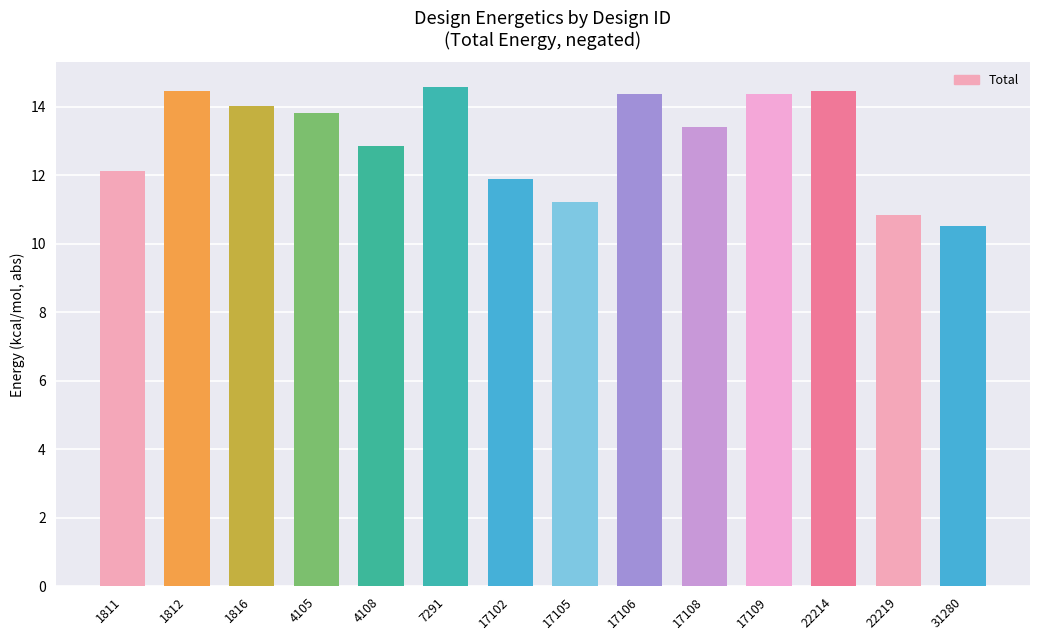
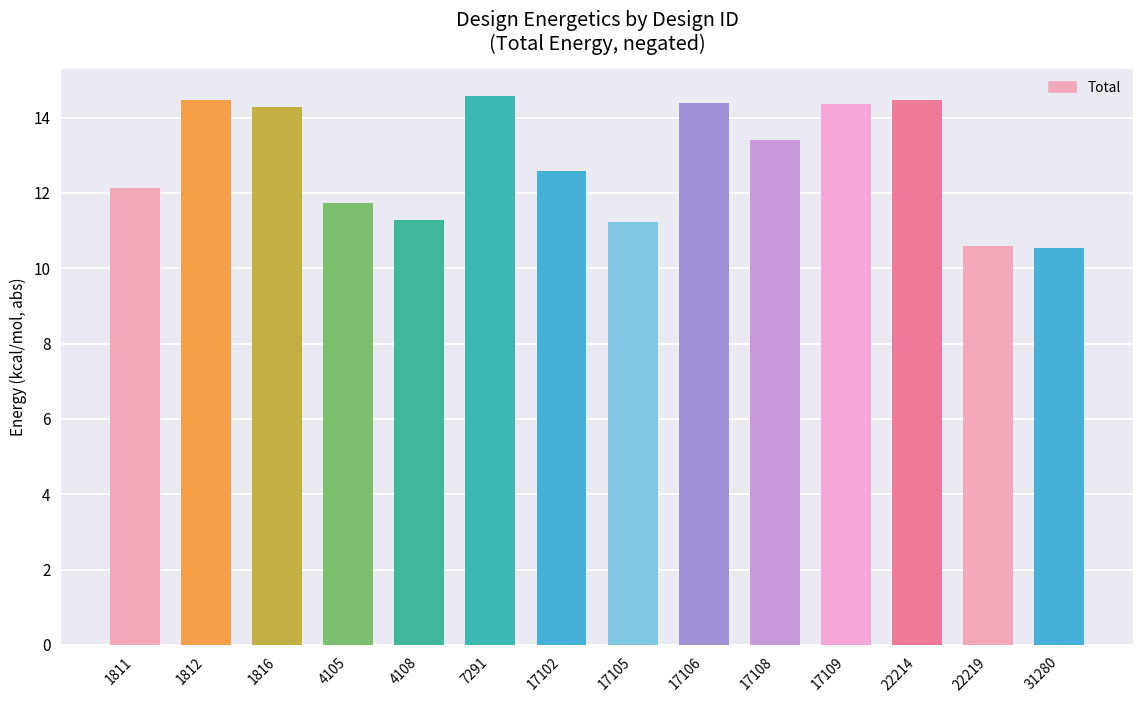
  {
    "1811": 12.1,
    "1812": 14.5,
-   "1816": 14.0,
-   "4105": 13.8,
-   "4108": 12.9,
+   "1816": 14.3,
+   "4105": 11.7,
+   "4108": 11.3,
    "7291": 14.6,
-   "17102": 11.9,
+   "17102": 12.6,
    "17105": 11.2,
    "17106": 14.4,
    "17108": 13.4,
    "17109": 14.4,
    "22214": 14.5,
-   "22219": 10.8,
+   "22219": 10.6,
    "31280": 10.5
  }
